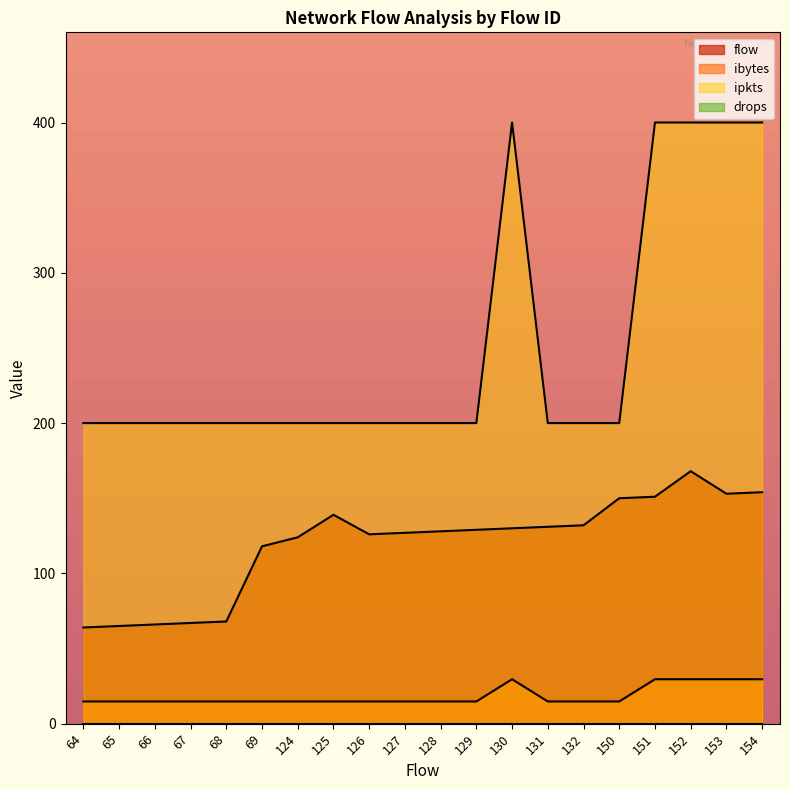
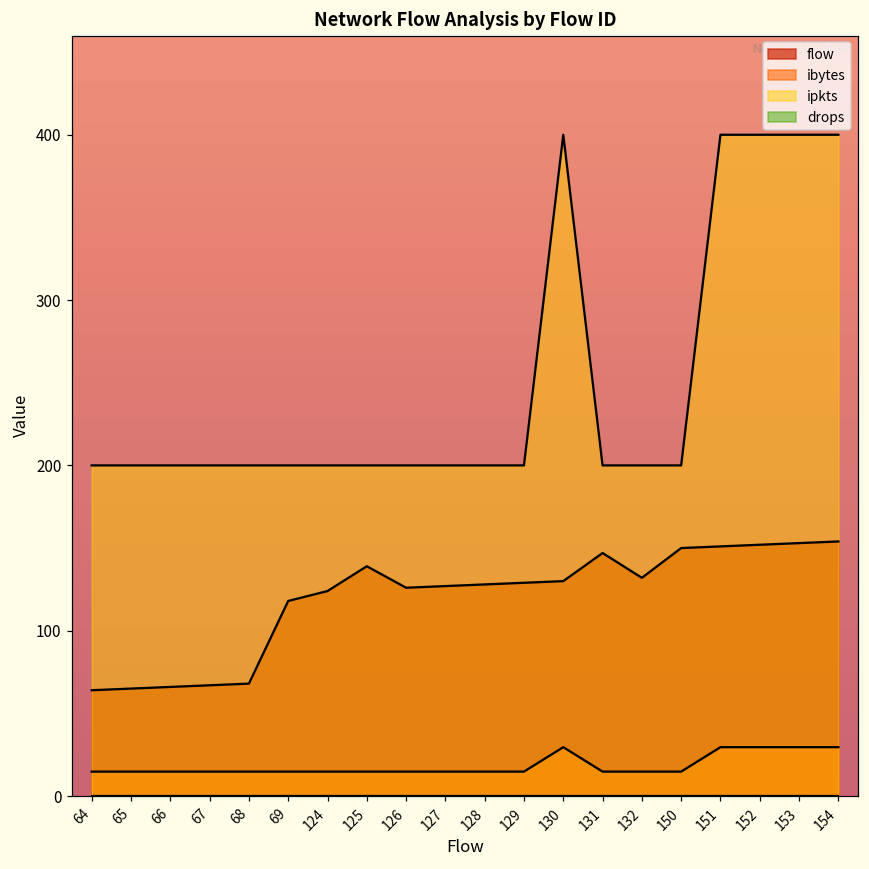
  {
    "flow": {
      "64": 64,
      "65": 65,
      "66": 66,
      "67": 67,
      "68": 68,
      "69": 118,
      "124": 124,
      "125": 139,
      "126": 126,
      "127": 127,
      "128": 128,
      "129": 129,
      "130": 130,
-     "131": 131,
+     "131": 147,
      "132": 132,
      "150": 150,
      "151": 151,
-     "152": 168,
+     "152": 152,
      "153": 153,
      "154": 154
    },
    "ibytes": {
      "64": 15,
      "65": 15,
      "66": 15,
      "67": 15,
      "68": 15,
      "69": 15,
      "124": 15,
      "125": 15,
      "126": 15,
      "127": 15,
      "128": 15,
      "129": 15,
      "130": 30,
      "131": 15,
      "132": 15,
      "150": 15,
      "151": 30,
      "152": 30,
      "153": 30,
      "154": 30
    },
    "ipkts": {
      "64": 200,
      "65": 200,
      "66": 200,
      "67": 200,
      "68": 200,
      "69": 200,
      "124": 200,
      "125": 200,
      "126": 200,
      "127": 200,
      "128": 200,
      "129": 200,
      "130": 400,
      "131": 200,
      "132": 200,
      "150": 200,
      "151": 400,
      "152": 400,
      "153": 400,
      "154": 400
    },
    "drops": {
      "64": 0,
      "65": 0,
      "66": 0,
      "67": 0,
      "68": 0,
      "69": 0,
      "124": 0,
      "125": 0,
      "126": 0,
      "127": 0,
      "128": 0,
      "129": 0,
      "130": 0,
      "131": 0,
      "132": 0,
      "150": 0,
      "151": 0,
      "152": 0,
      "153": 0,
      "154": 0
    }
  }
